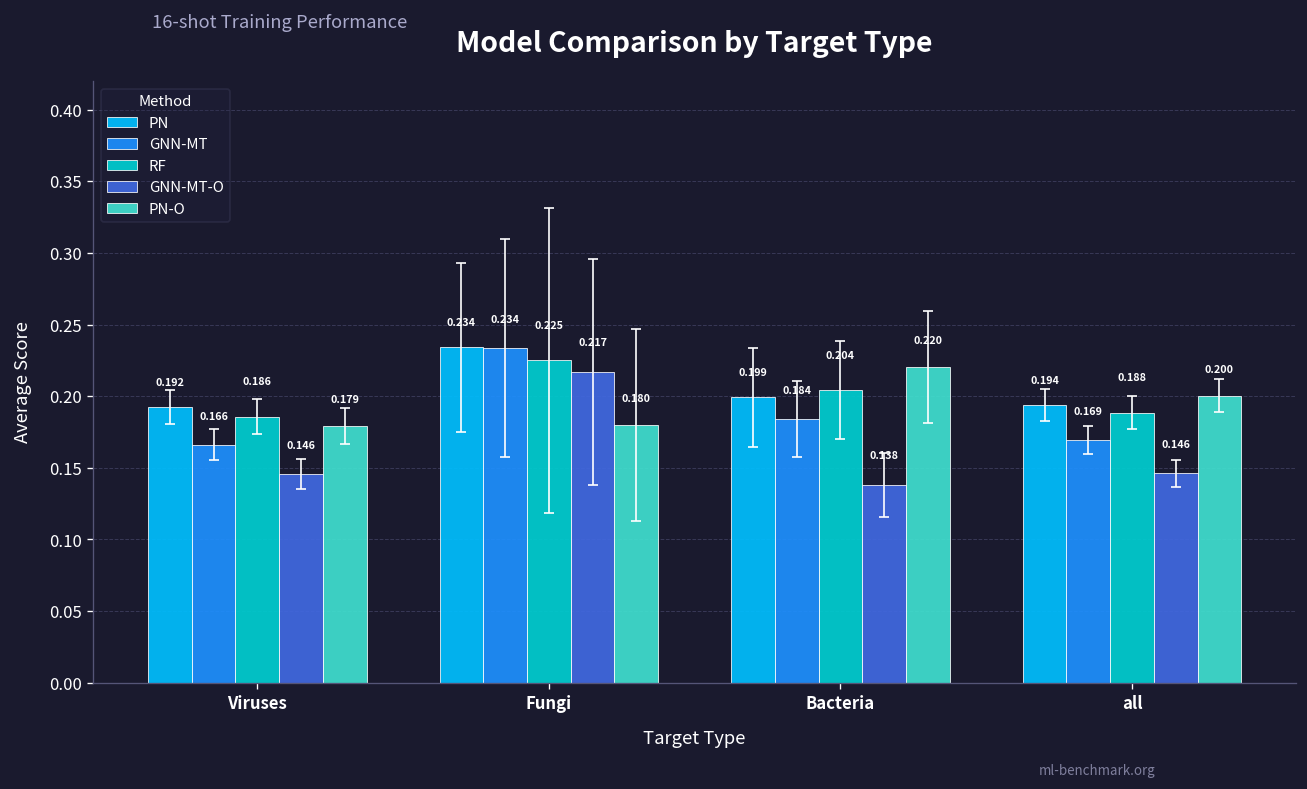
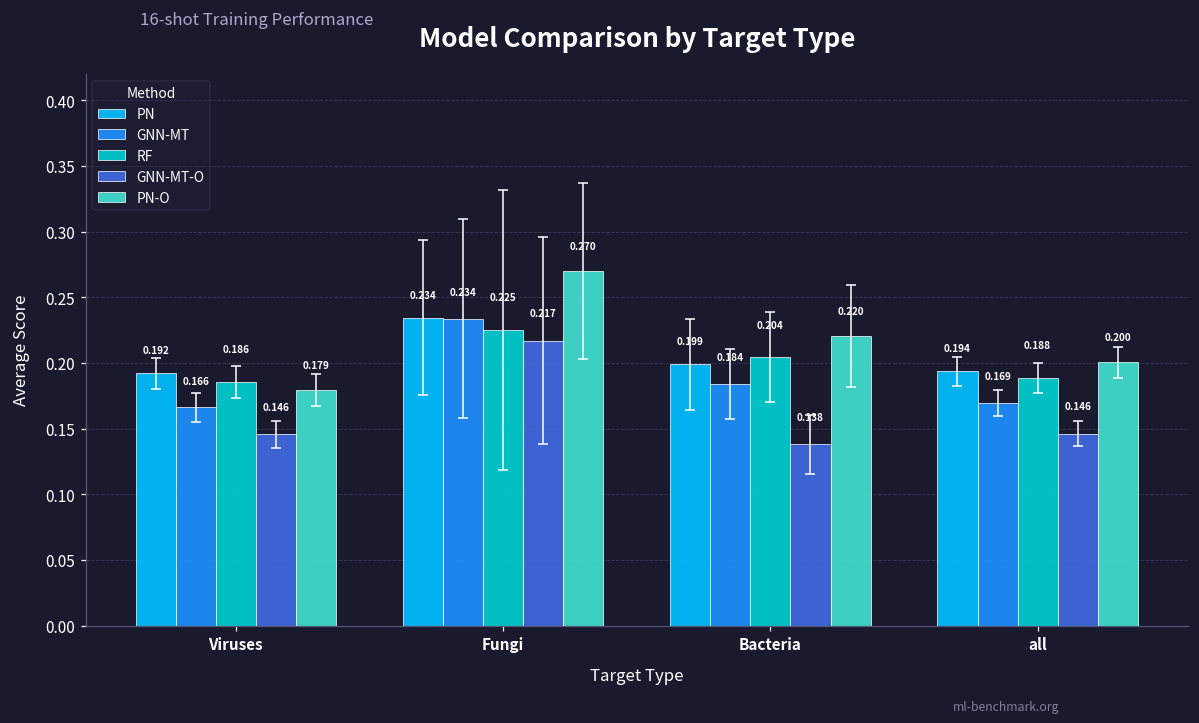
  {
    "PN-O": {
      "Viruses": 0.179,
-     "Fungi": 0.180,
+     "Fungi": 0.270,
      "Bacteria": 0.220,
      "all": 0.200
    }
  }
